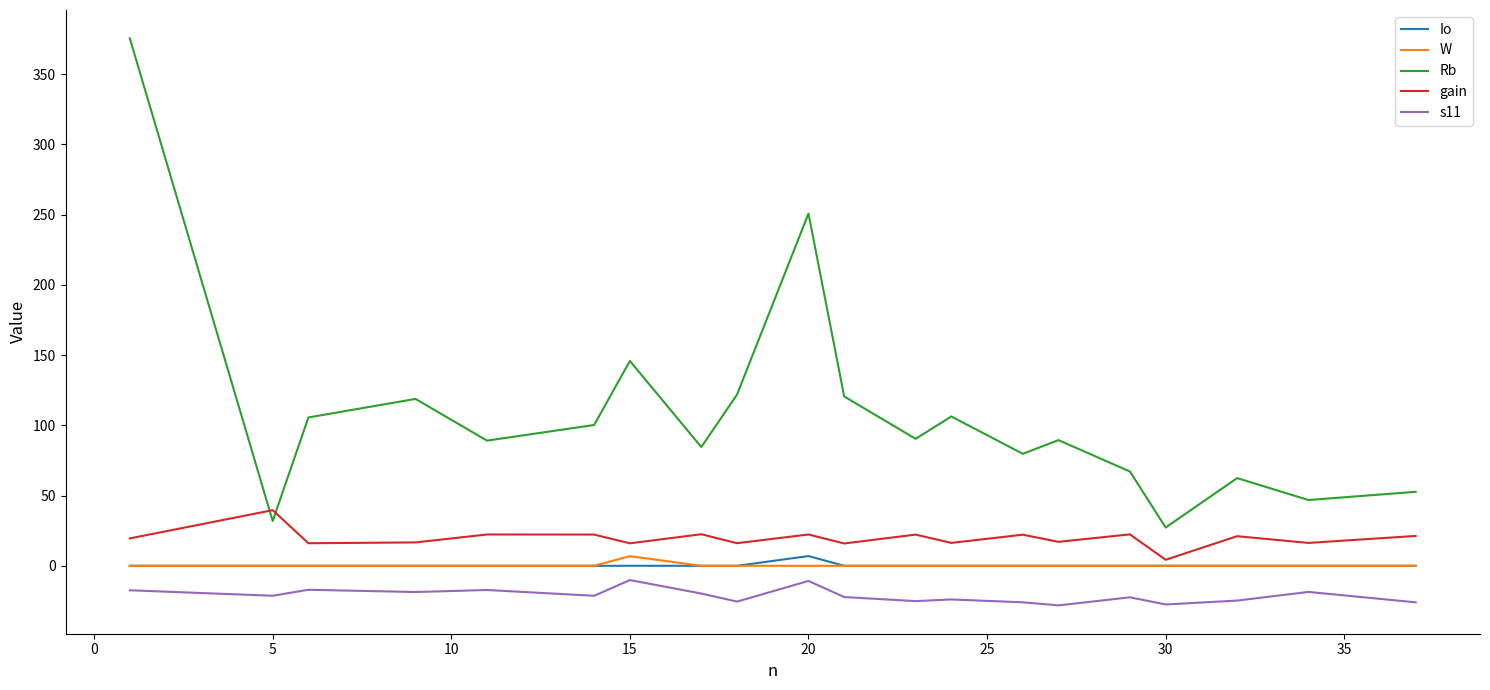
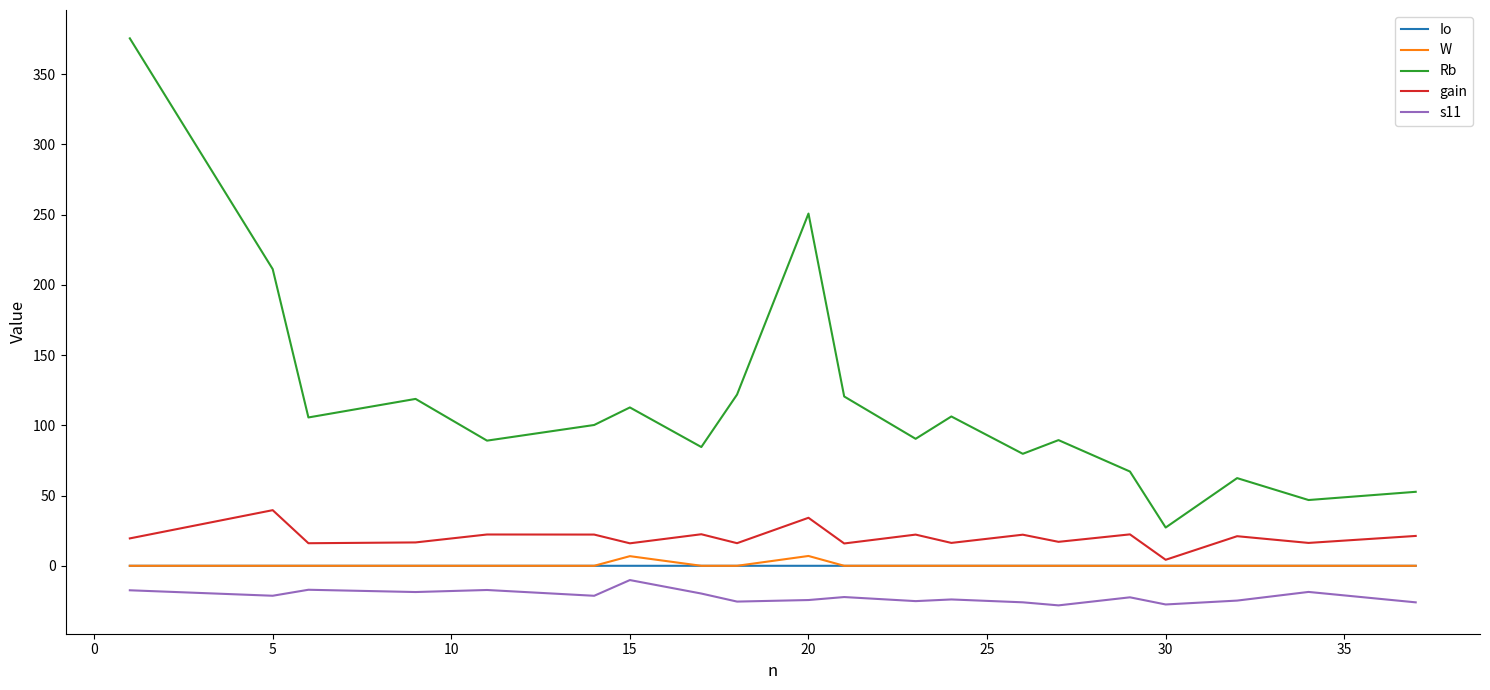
  {
    "Io": {
      "15": 0,
-     "20": 7
+     "20": 0
    },
    "W": {
      "15": 7,
-     "20": 0
+     "20": 7
    },
    "Rb": {
-     "5": 32,
-     "15": 146,
+     "5": 211,
+     "15": 113,
      "20": 251,
      "30": 27
    },
    "gain": {
      "5": 40,
      "15": 16,
-     "20": 22,
+     "20": 34,
      "30": 4
    },
    "s11": {
      "5": -21,
      "15": -10,
-     "20": -11,
+     "20": -24,
      "30": -28
    }
  }
